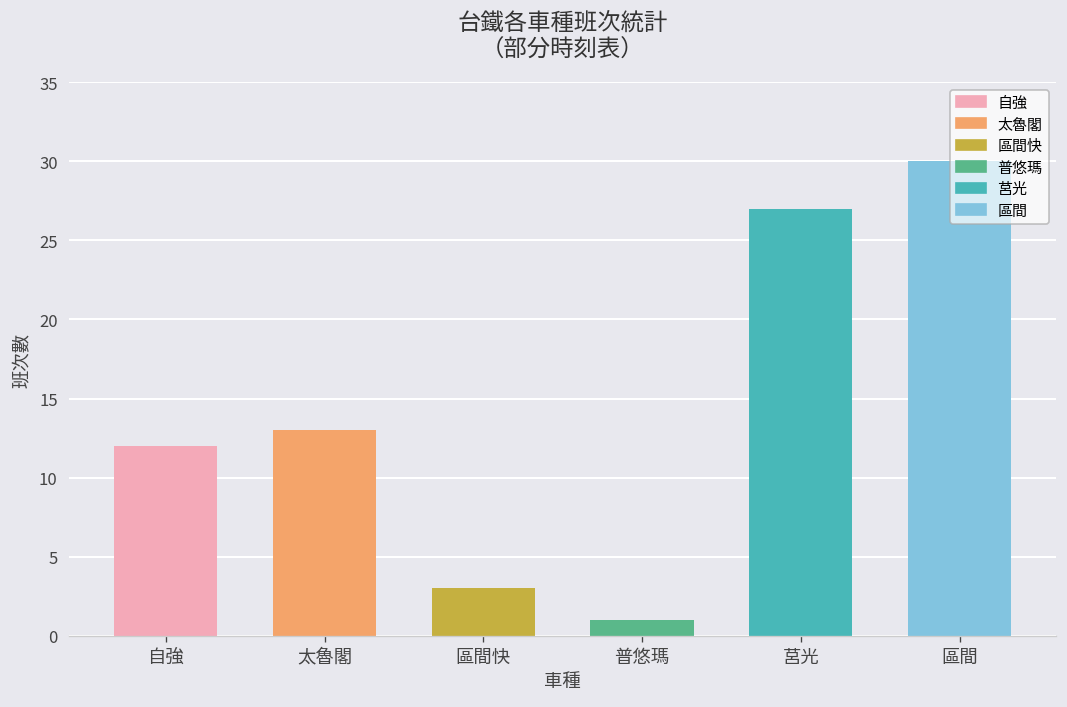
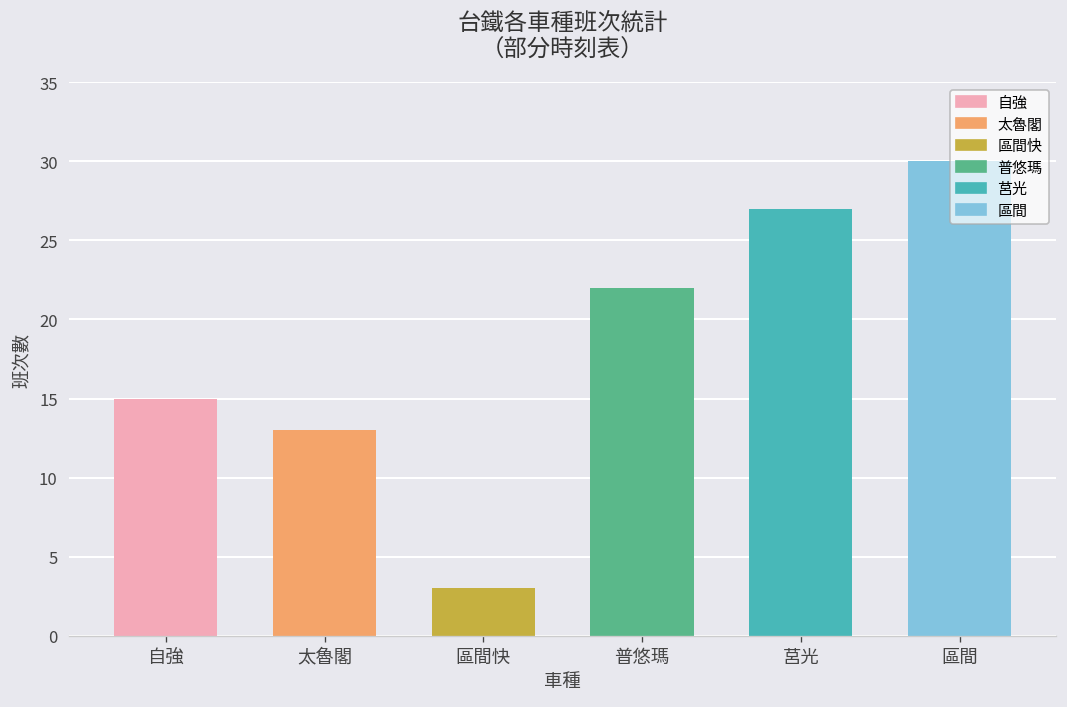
  {
-   "自強": 12,
+   "自強": 15,
    "太魯閣": 13,
    "區間快": 3,
-   "普悠瑪": 1,
+   "普悠瑪": 22,
    "莒光": 27
  }
